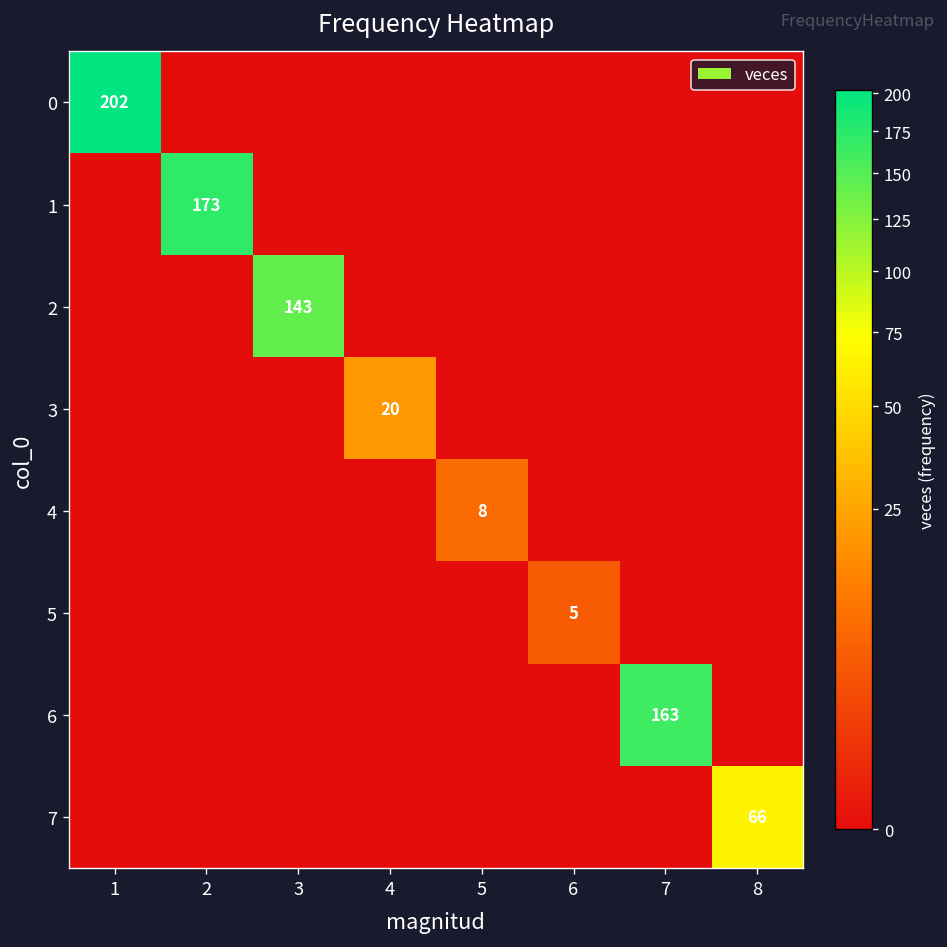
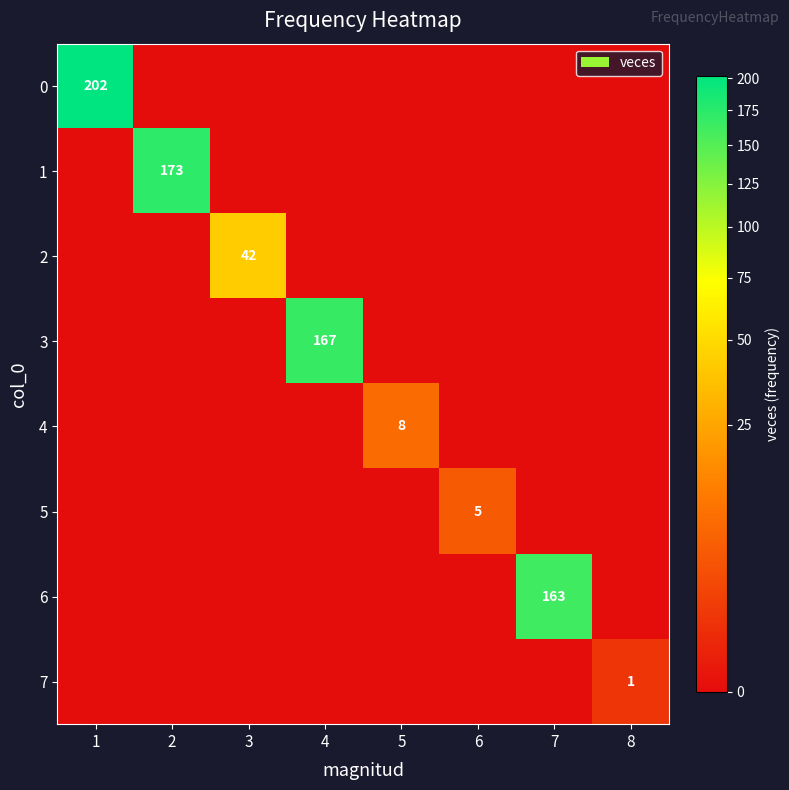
  {
    "0": {
      "1": 202
    },
    "1": {
      "2": 173
    },
    "2": {
-     "3": 143
+     "3": 42
    },
    "3": {
-     "4": 20
+     "4": 167
    },
    "4": {
      "5": 8
    },
    "5": {
      "6": 5
    },
    "6": {
      "7": 163
    },
    "7": {
-     "8": 66
+     "8": 1
    }
  }
